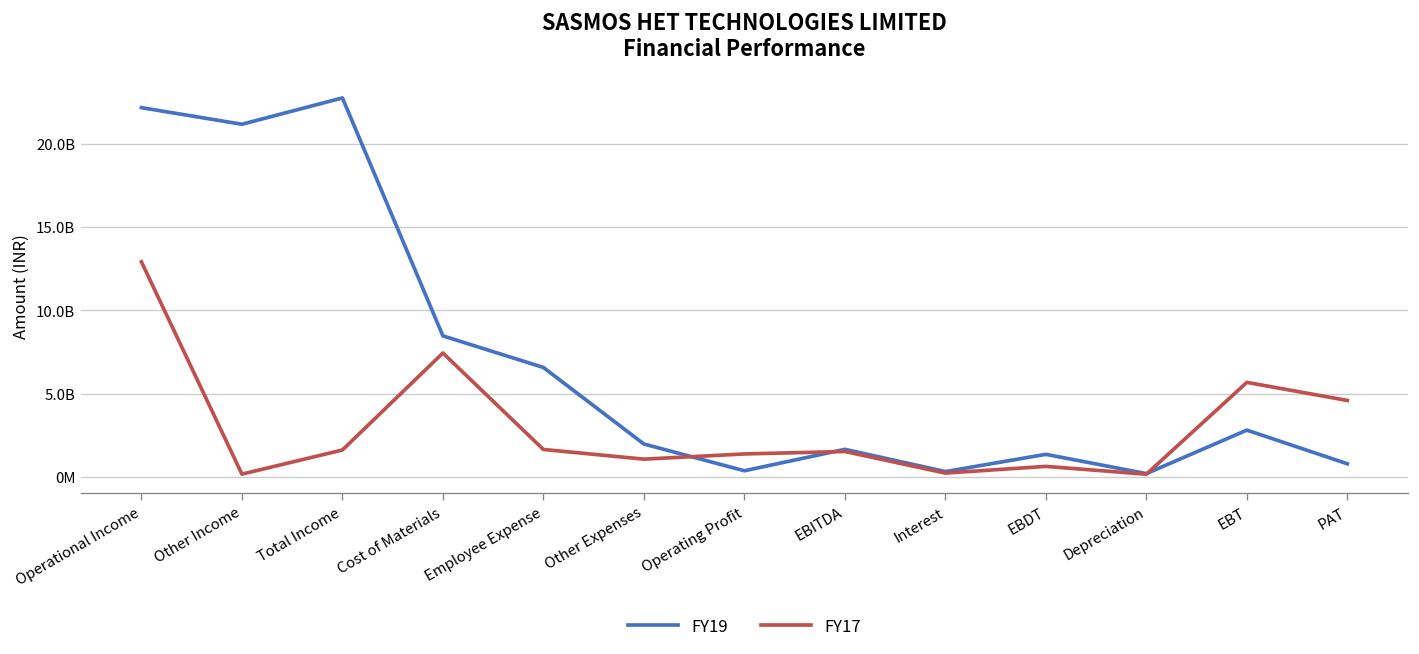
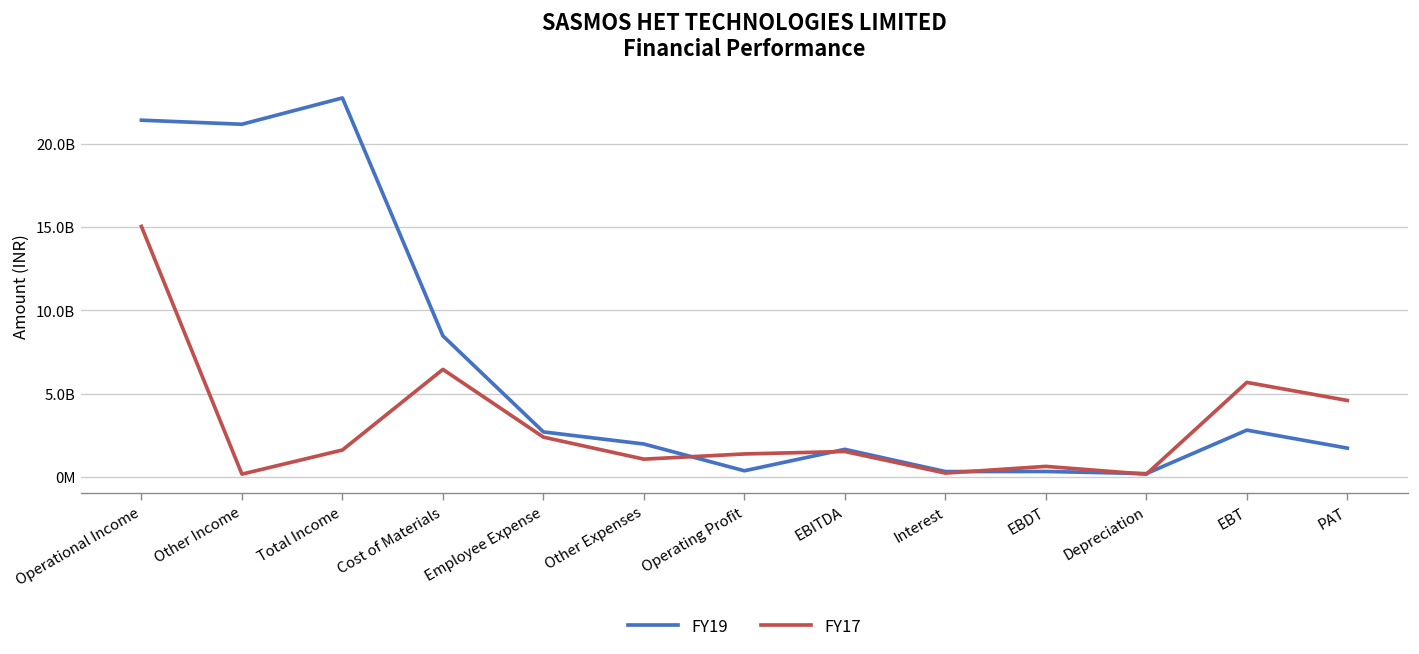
  {
    "FY19": {
-     "Operational Income": 22200000000,
+     "Operational Income": 21500000000,
      "Other Income": 21200000000,
      "Total Income": 22800000000,
      "Cost of Materials": 8500000000,
-     "Employee Expense": 6600000000,
+     "Employee Expense": 2700000000,
      "Other Expenses": 2000000000,
      "Operating Profit": 300000000,
-     "EBDT": 1300000000,
+     "EBDT": 300000000,
      "EBT": 2800000000,
-     "PAT": 800000000
+     "PAT": 1700000000
    },
    "FY17": {
-     "Operational Income": 12900000000,
+     "Operational Income": 15100000000,
      "Other Income": 100000000,
      "Total Income": 1600000000,
-     "Cost of Materials": 7400000000,
-     "Employee Expense": 1600000000,
+     "Cost of Materials": 6500000000,
+     "Employee Expense": 2400000000,
      "Other Expenses": 1000000000,
      "Operating Profit": 1400000000,
      "EBDT": 600000000,
      "EBT": 5700000000,
      "PAT": 4600000000
    }
  }
